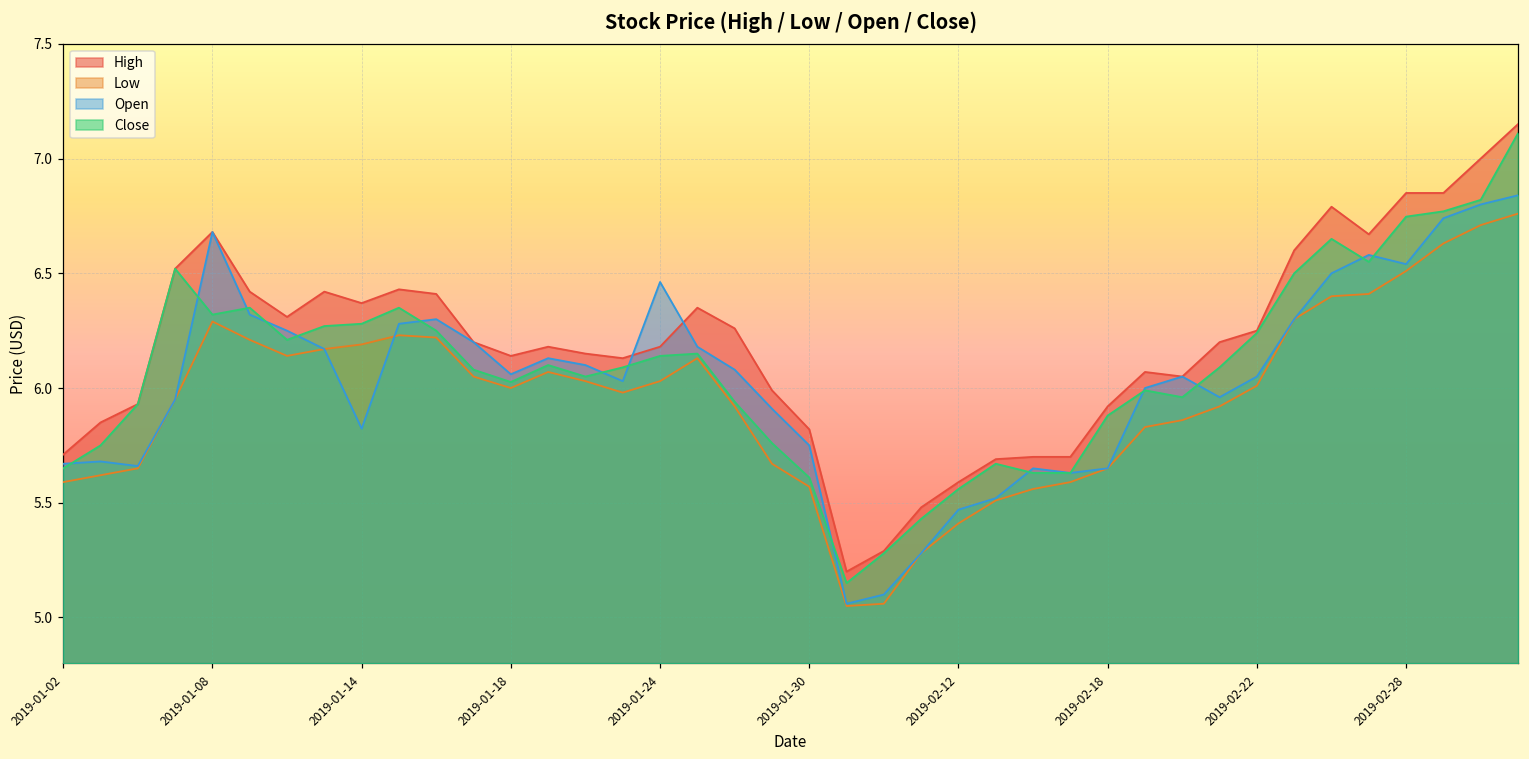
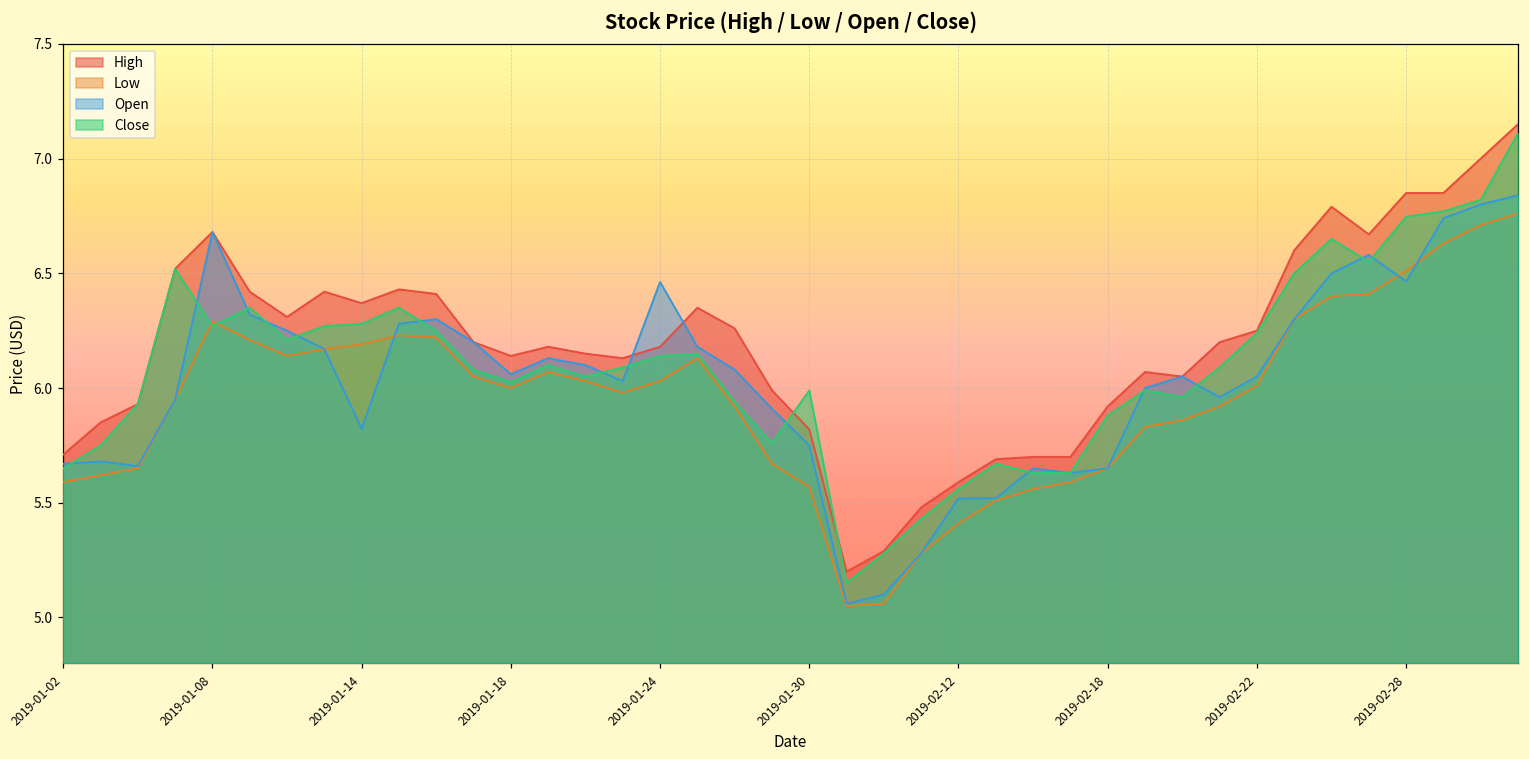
  {
    "Open": {
      "2019-01-02": 5.67,
      "2019-01-14": 5.82,
      "2019-01-18": 6.06,
      "2019-01-24": 6.46,
      "2019-01-30": 5.75,
-     "2019-02-12": 5.47,
+     "2019-02-12": 5.52,
      "2019-02-22": 6.05,
-     "2019-02-28": 6.54
+     "2019-02-28": 6.46
    },
    "Close": {
      "2019-01-02": 5.65,
-     "2019-01-08": 6.32,
+     "2019-01-08": 6.27,
      "2019-01-14": 6.28,
      "2019-01-18": 6.03,
      "2019-01-24": 6.14,
-     "2019-01-30": 5.61,
+     "2019-01-30": 5.99,
      "2019-02-12": 5.56,
      "2019-02-18": 5.88,
      "2019-02-28": 6.75
    }
  }
